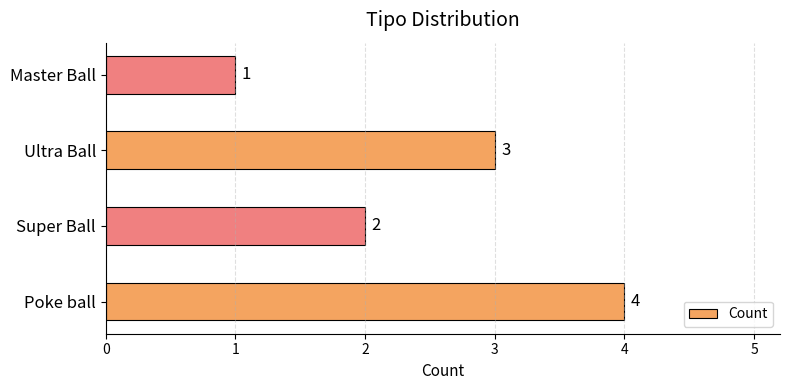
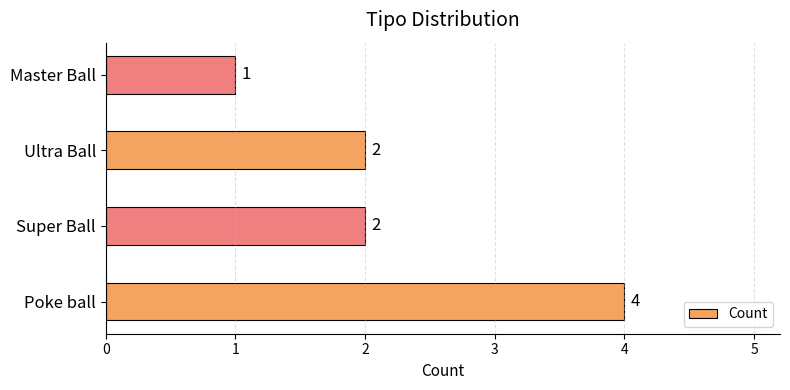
  {
    "Master Ball": 1,
-   "Ultra Ball": 3,
+   "Ultra Ball": 2,
    "Super Ball": 2,
    "Poke ball": 4
  }
